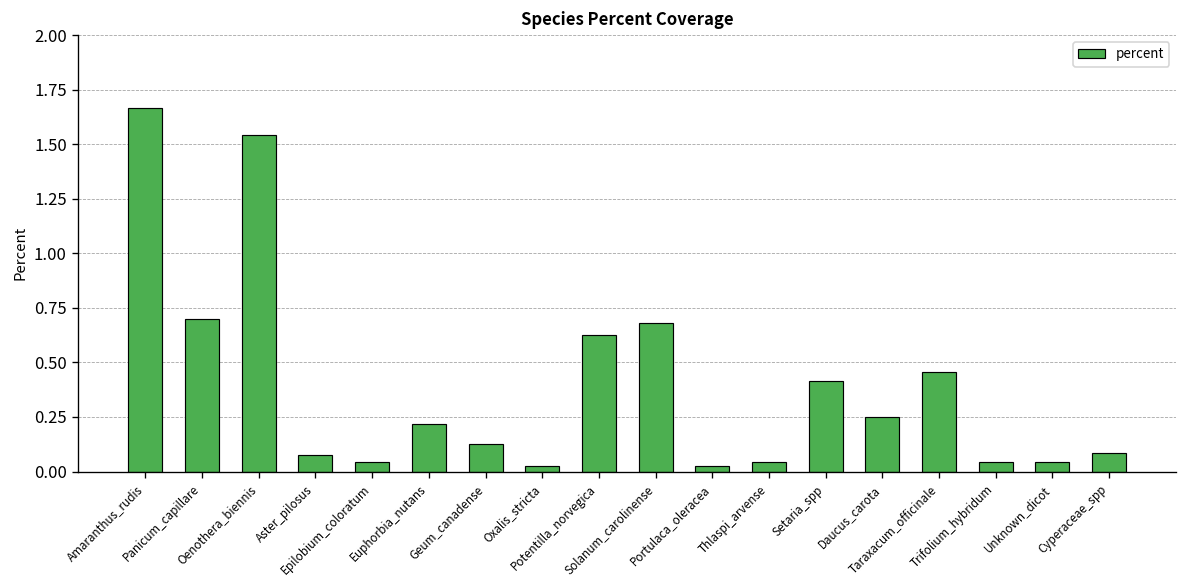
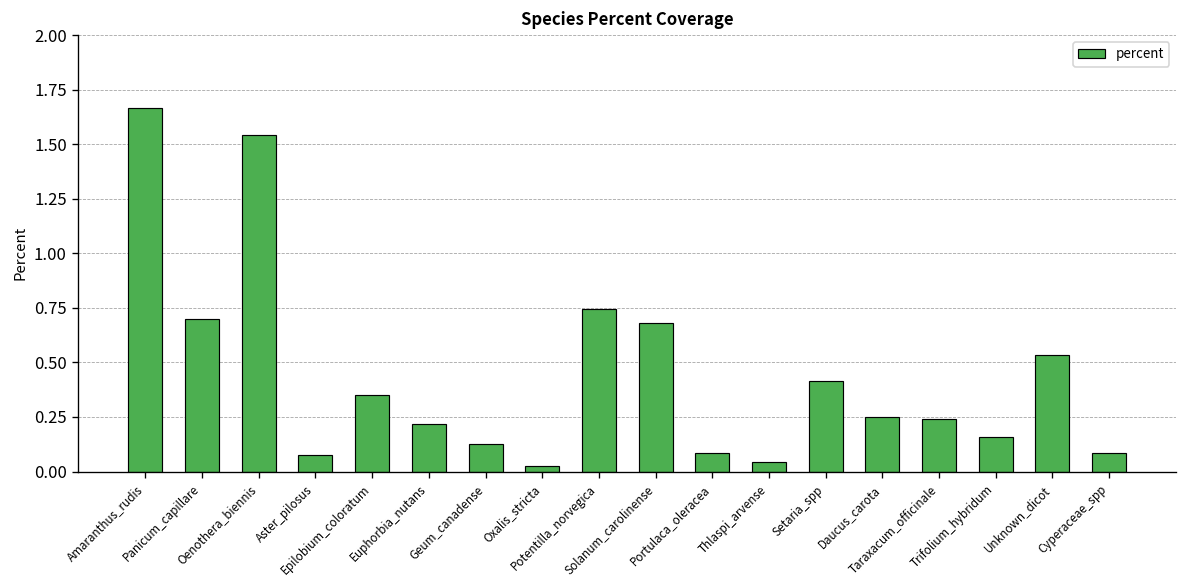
  {
    "Amaranthus_rudis": 1.67,
    "Panicum_capillare": 0.70,
    "Oenothera_biennis": 1.54,
    "Aster_pilosus": 0.08,
-   "Epilobium_coloratum": 0.04,
+   "Epilobium_coloratum": 0.35,
    "Euphorbia_nutans": 0.22,
    "Geum_canadense": 0.13,
    "Oxalis_stricta": 0.02,
-   "Potentilla_norvegica": 0.63,
+   "Potentilla_norvegica": 0.75,
    "Solanum_carolinense": 0.68,
-   "Portulaca_oleracea": 0.03,
+   "Portulaca_oleracea": 0.08,
    "Thlaspi_arvense": 0.04,
    "Setaria_spp": 0.42,
    "Daucus_carota": 0.25,
-   "Taraxacum_officinale": 0.46,
-   "Trifolium_hybridum": 0.04,
-   "Unknown_dicot": 0.04,
+   "Taraxacum_officinale": 0.24,
+   "Trifolium_hybridum": 0.16,
+   "Unknown_dicot": 0.54,
    "Cyperaceae_spp": 0.08
  }
